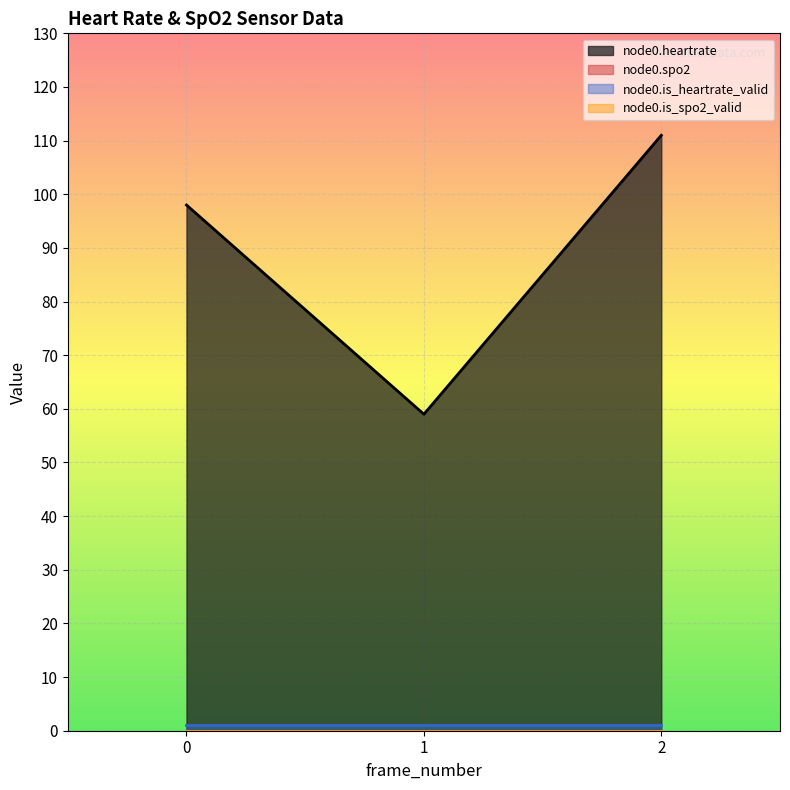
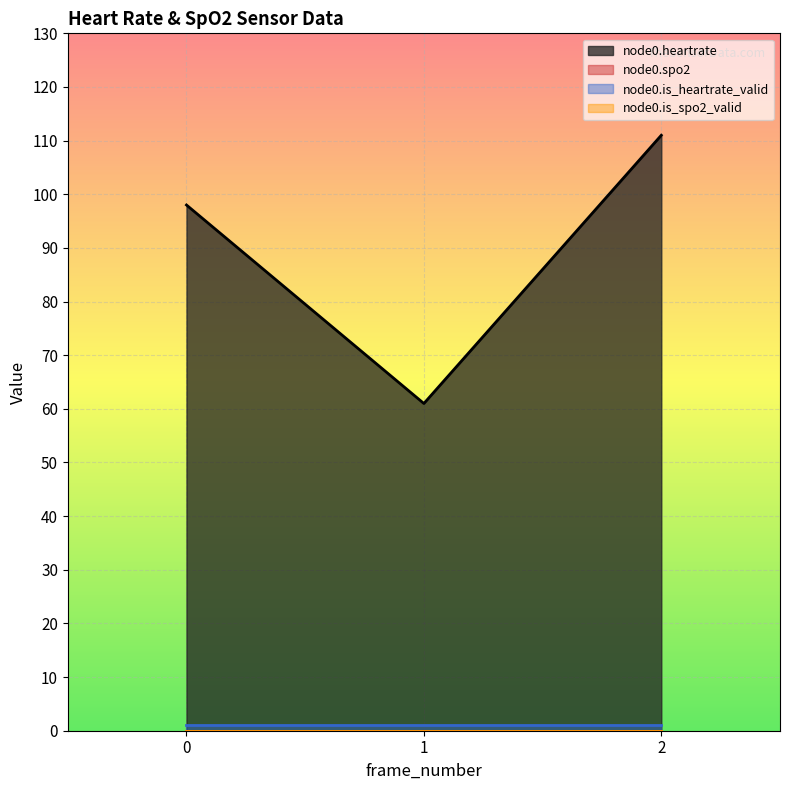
  {
    "node0.heartrate": {
      "0": 98,
-     "1": 59,
+     "1": 61,
      "2": 111
    },
    "node0.is_spo2_valid": {
      "0": 0,
      "1": 0,
      "2": 0
    },
    "node0.is_heartrate_valid": {
      "0": 1,
      "1": 1,
      "2": 1
    }
  }
